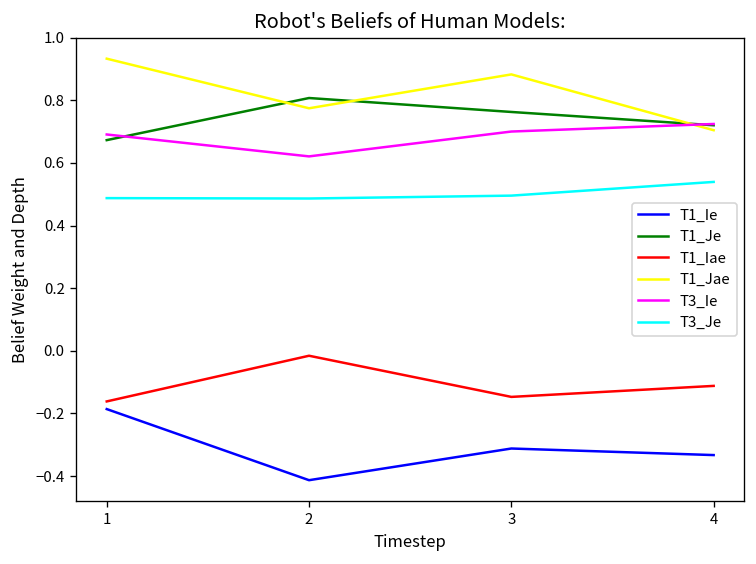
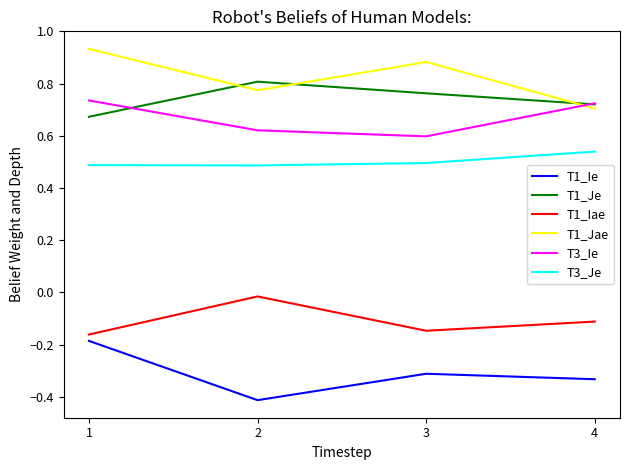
  {
    "T1_Ie": {
      "1": -0.19,
      "2": -0.41,
      "3": -0.31,
      "4": -0.33
    },
    "T1_Je": {
      "1": 0.67,
      "2": 0.81,
      "3": 0.76
    },
    "T1_Iae": {
      "1": -0.16,
      "2": -0.02,
      "3": -0.15,
      "4": -0.11
    },
    "T1_Jae": {
      "1": 0.93,
      "2": 0.77,
      "3": 0.88,
      "4": 0.70
    },
    "T3_Ie": {
-     "1": 0.69,
+     "1": 0.74,
      "2": 0.62,
-     "3": 0.70
+     "3": 0.60
    },
    "T3_Je": {
      "1": 0.49,
      "2": 0.49,
      "3": 0.50,
      "4": 0.54
    }
  }
